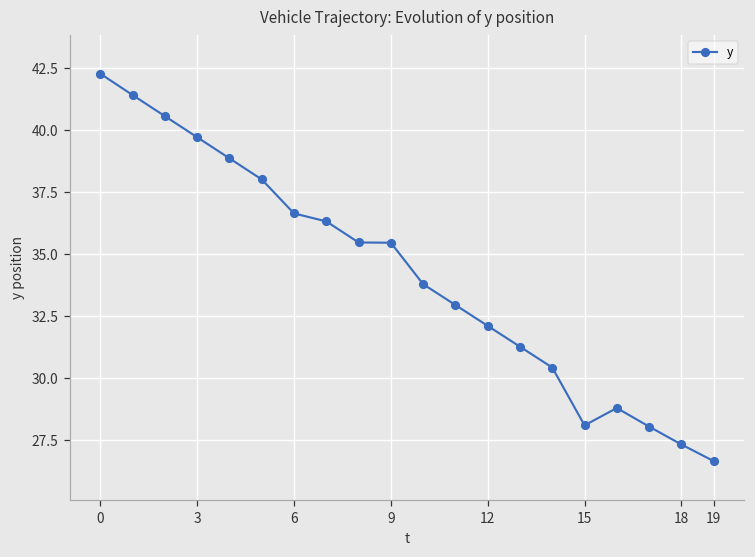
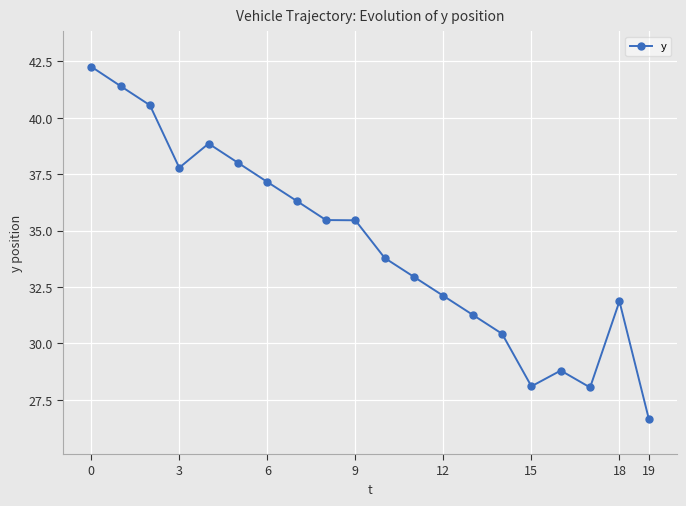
  {
    "0": 42.3,
-   "3": 39.7,
-   "6": 36.6,
+   "3": 37.8,
+   "6": 37.2,
    "9": 35.5,
    "12": 32.1,
    "15": 28.1,
-   "18": 27.3,
+   "18": 31.9,
    "19": 26.7
  }
